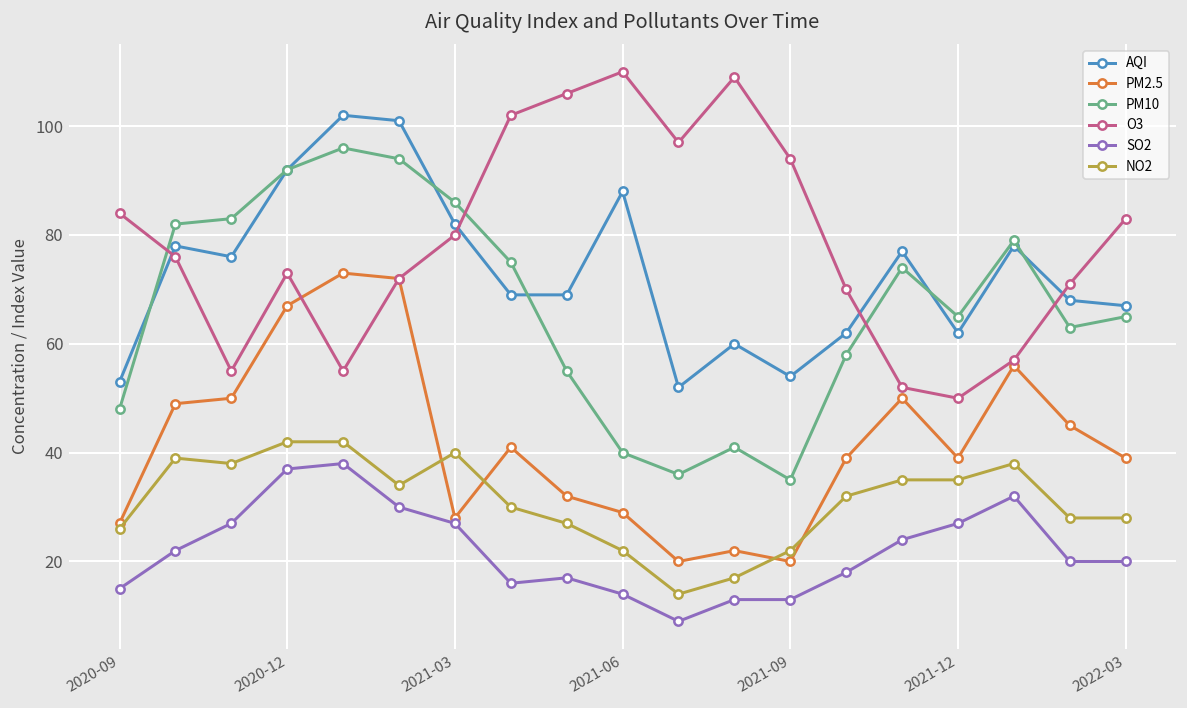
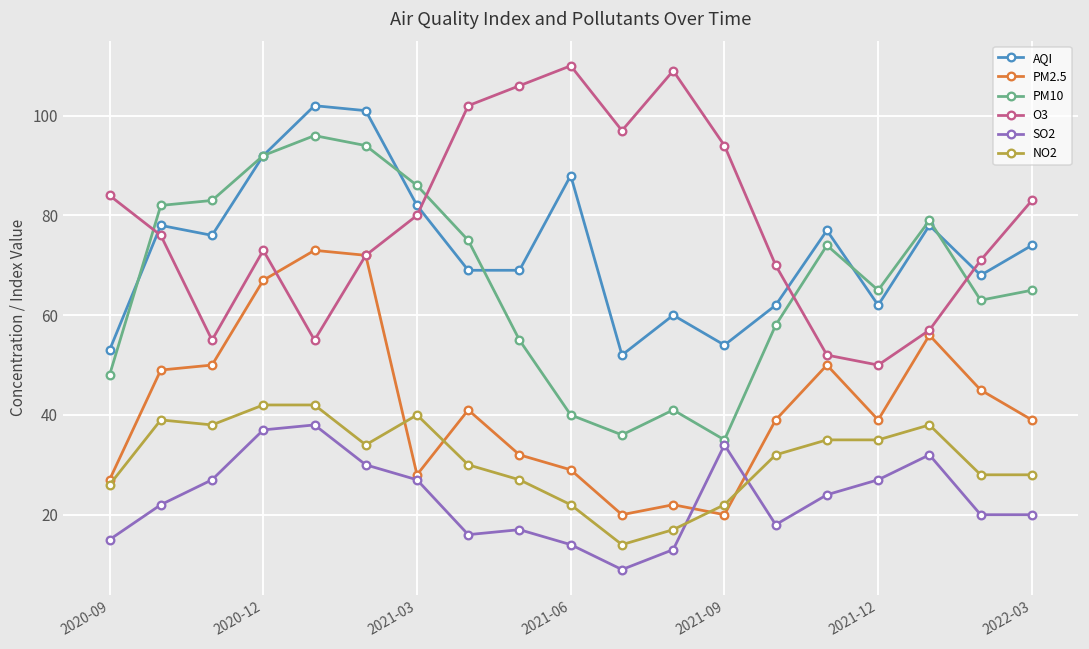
  {
    "AQI": {
      "2020-09": 53,
      "2021-03": 82,
      "2021-06": 88,
      "2021-09": 54,
      "2021-12": 62,
-     "2022-03": 67
+     "2022-03": 74
    },
    "PM2.5": {
      "2020-09": 27,
      "2020-12": 67,
      "2021-03": 28,
      "2021-06": 29,
      "2021-09": 20,
      "2021-12": 39,
      "2022-03": 39
    },
    "PM10": {
      "2020-09": 48,
      "2021-03": 86,
      "2021-06": 40,
      "2021-09": 35,
      "2021-12": 65,
      "2022-03": 65
    },
    "O3": {
      "2020-09": 84,
      "2020-12": 73,
      "2021-03": 80,
      "2021-06": 110,
      "2021-09": 94,
      "2021-12": 50,
      "2022-03": 83
    },
    "SO2": {
      "2020-09": 15,
      "2020-12": 37,
      "2021-03": 27,
      "2021-06": 14,
-     "2021-09": 13,
+     "2021-09": 34,
      "2021-12": 27,
      "2022-03": 20
    },
    "NO2": {
      "2020-09": 26,
      "2020-12": 42,
      "2021-03": 40,
      "2021-06": 22,
      "2021-09": 22,
      "2021-12": 35,
      "2022-03": 28
    }
  }
